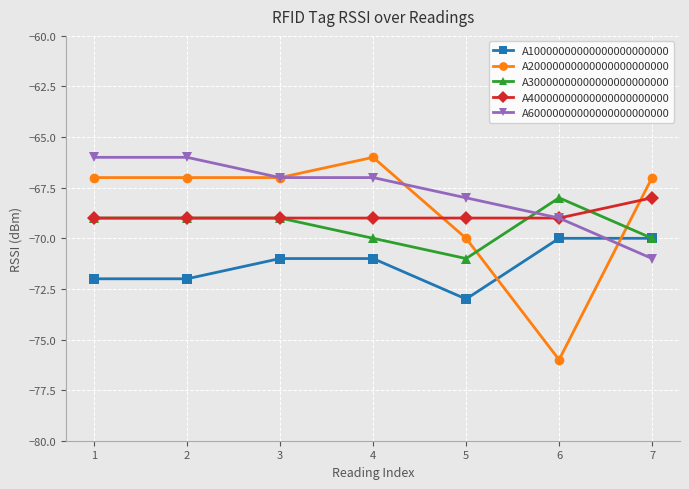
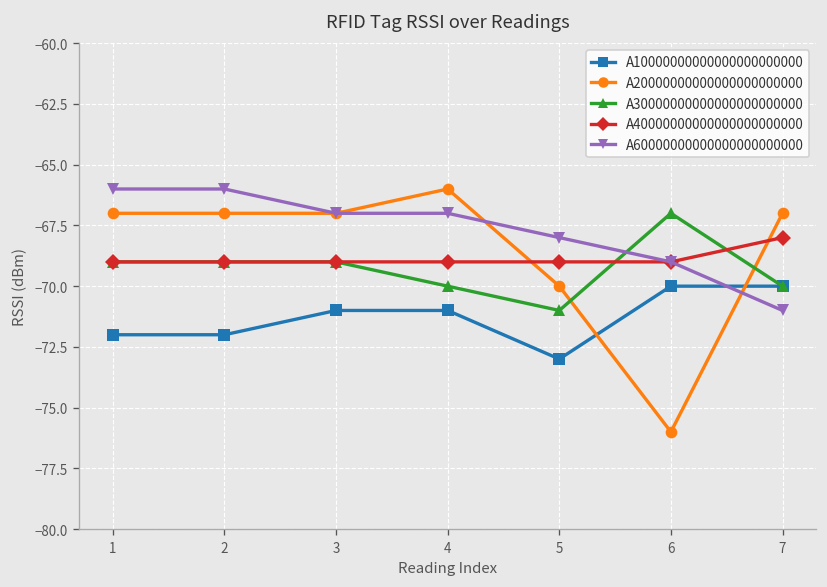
  {
    "A10000000000000000000000": {
      "1": -72,
      "2": -72,
      "3": -71,
      "4": -71,
      "5": -73,
      "6": -70
    },
    "A20000000000000000000000": {
      "1": -67,
      "2": -67,
      "4": -66,
      "5": -70,
      "6": -76,
      "7": -67
    },
    "A30000000000000000000000": {
      "4": -70,
      "5": -71,
-     "6": -68
+     "6": -67
    },
    "A40000000000000000000000": {
      "4": -69,
      "5": -69,
      "7": -68
    },
    "A60000000000000000000000": {
      "1": -66,
      "2": -66,
      "4": -67,
      "5": -68,
      "7": -71
    }
  }
